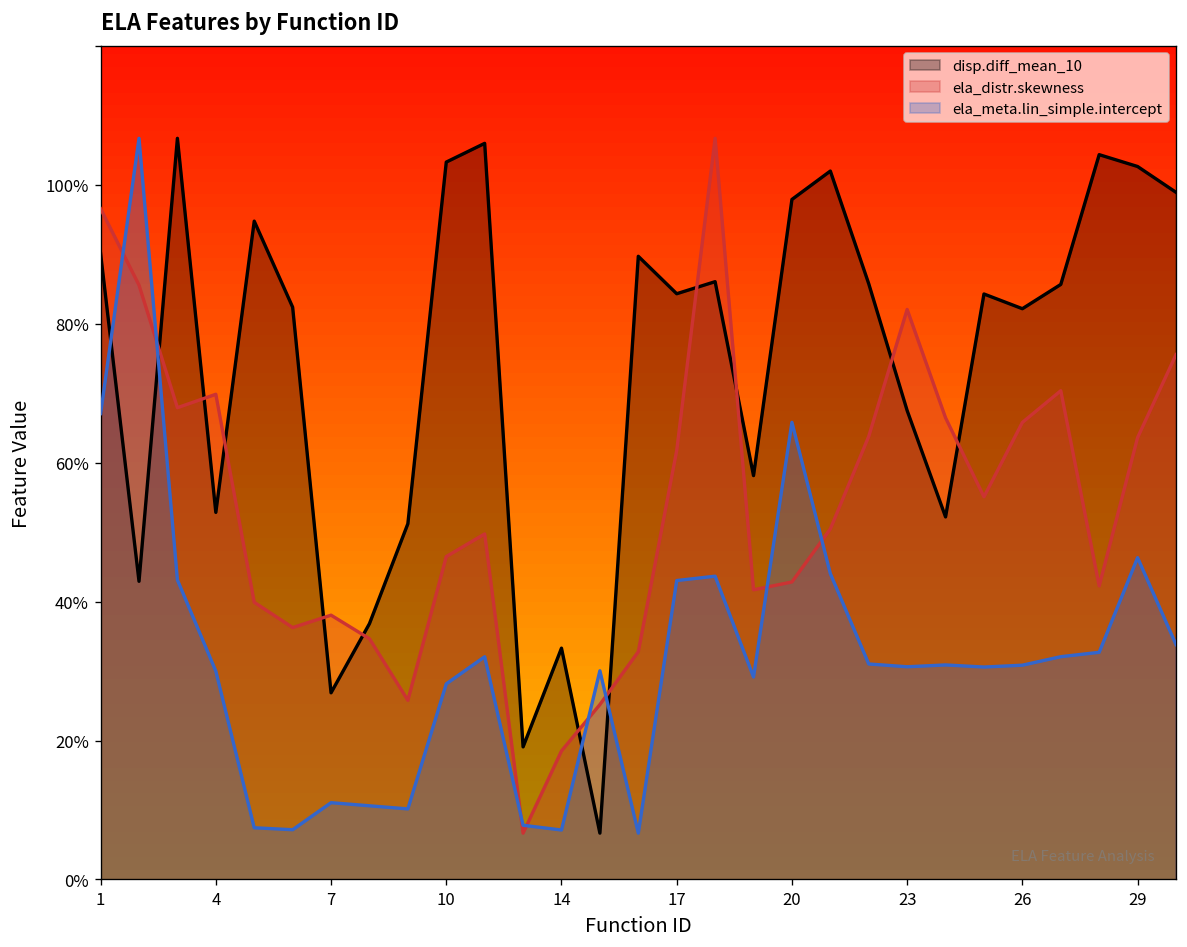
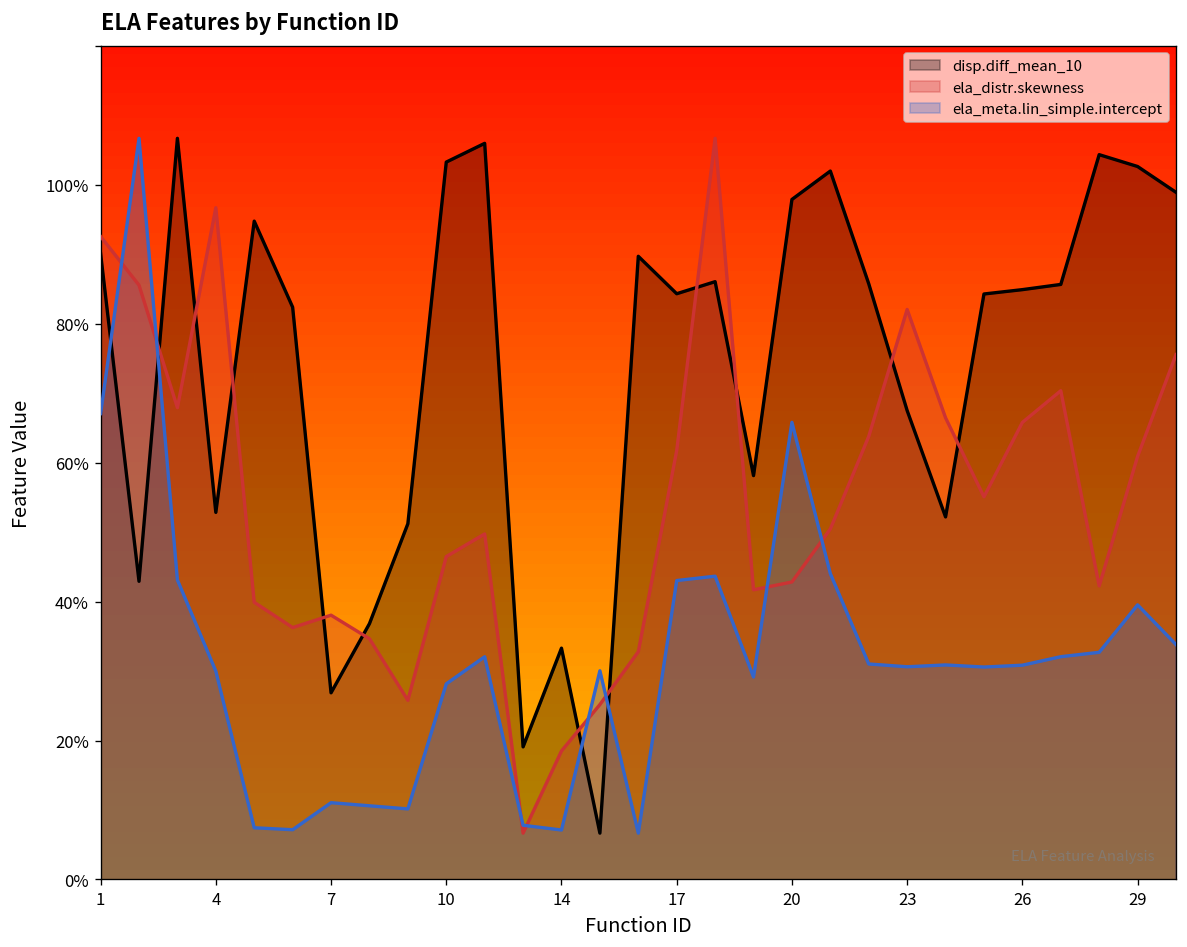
  {
    "disp.diff_mean_10": {
      "1": "90%",
      "4": "53%",
      "7": "27%",
      "10": "103%",
      "14": "33%",
      "17": "84%",
      "20": "98%",
      "23": "67%",
-     "26": "82%",
+     "26": "85%",
      "29": "103%"
    },
    "ela_distr.skewness": {
-     "1": "97%",
-     "4": "70%",
+     "1": "93%",
+     "4": "97%",
      "7": "38%",
      "10": "46%",
      "14": "18%",
      "17": "62%",
      "20": "43%",
      "23": "82%",
      "26": "66%",
-     "29": "64%"
+     "29": "61%"
    },
    "ela_meta.lin_simple.intercept": {
      "1": "67%",
      "4": "30%",
      "7": "11%",
      "10": "28%",
      "14": "7%",
      "17": "43%",
      "20": "66%",
      "23": "31%",
      "26": "31%",
-     "29": "46%"
+     "29": "40%"
    }
  }
